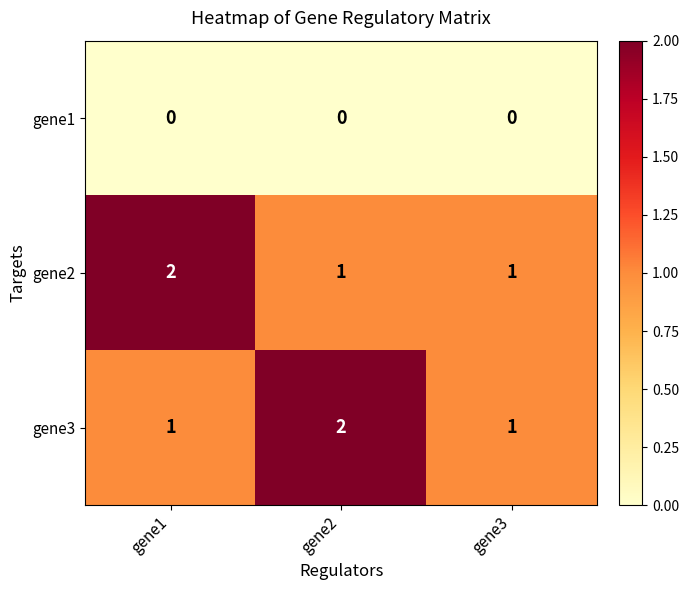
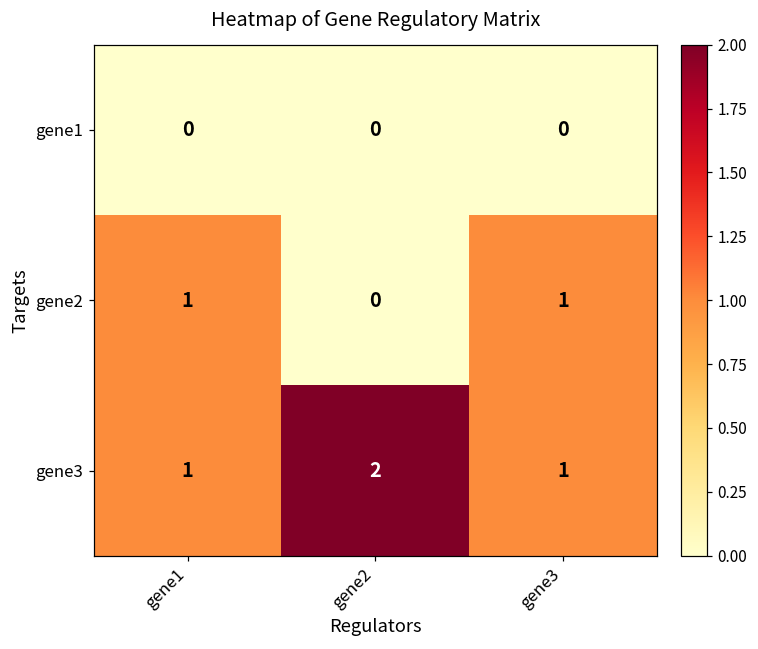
  {
    "gene1": {
      "gene1": 0,
      "gene2": 0,
      "gene3": 0
    },
    "gene2": {
-     "gene1": 2,
-     "gene2": 1,
+     "gene1": 1,
+     "gene2": 0,
      "gene3": 1
    },
    "gene3": {
      "gene1": 1,
      "gene2": 2,
      "gene3": 1
    }
  }
